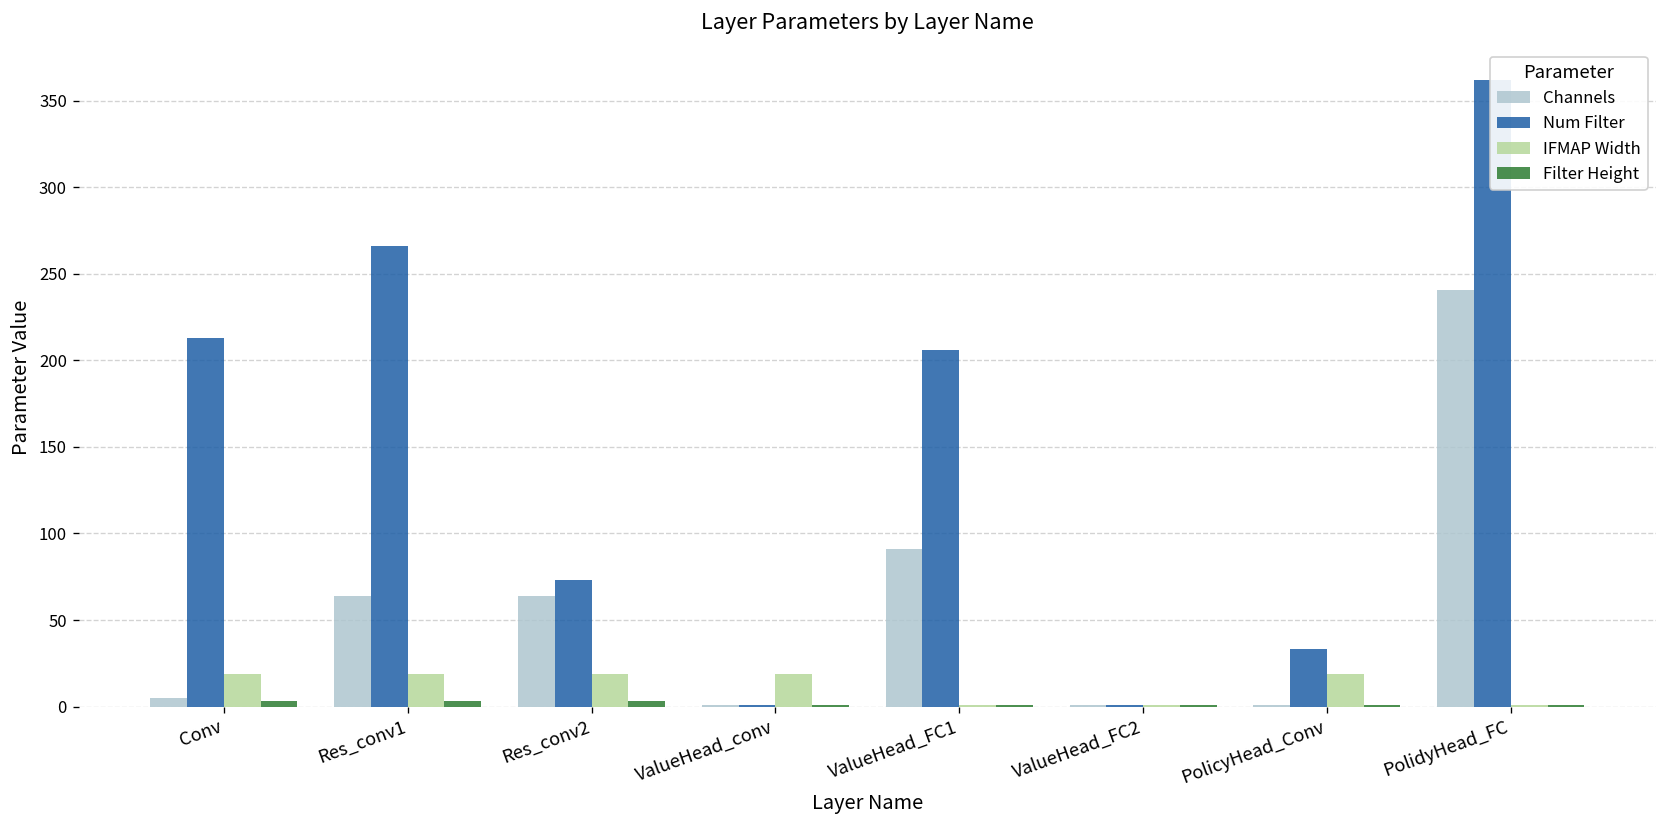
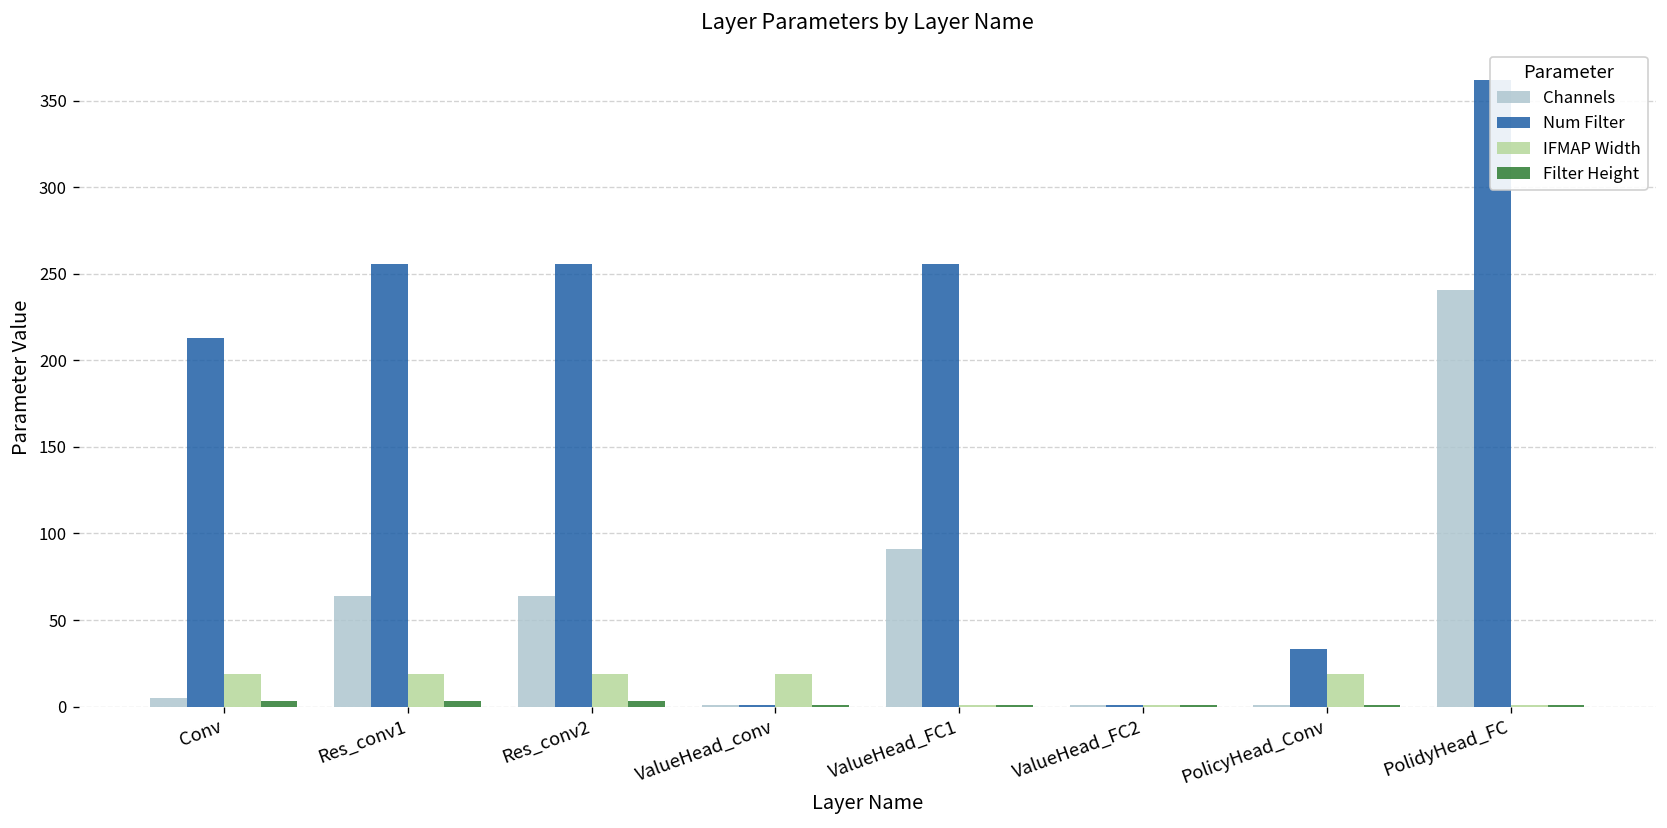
  {
    "Num Filter": {
      "Conv": 213,
-     "Res_conv1": 266,
-     "Res_conv2": 73,
-     "ValueHead_FC1": 206,
+     "Res_conv1": 256,
+     "Res_conv2": 256,
+     "ValueHead_FC1": 256,
      "PolicyHead_Conv": 33
    },
    "Filter Height": {
      "Conv": 3,
      "Res_conv1": 3,
      "Res_conv2": 3
    }
  }
